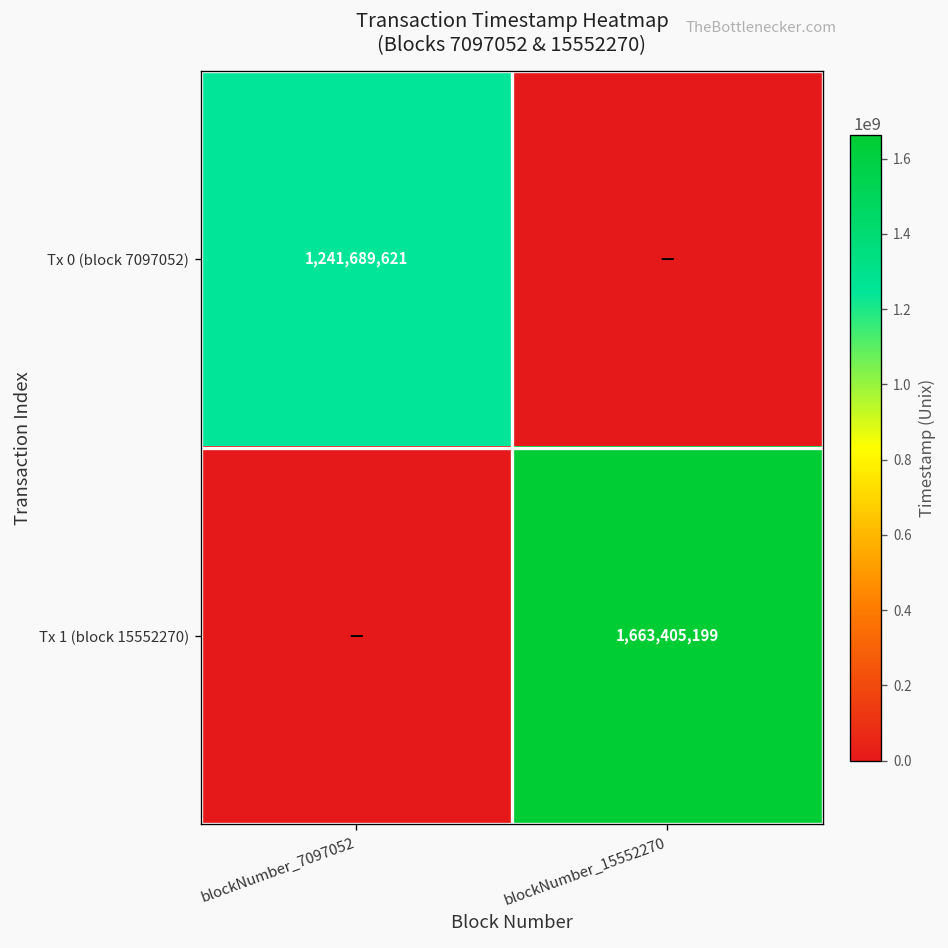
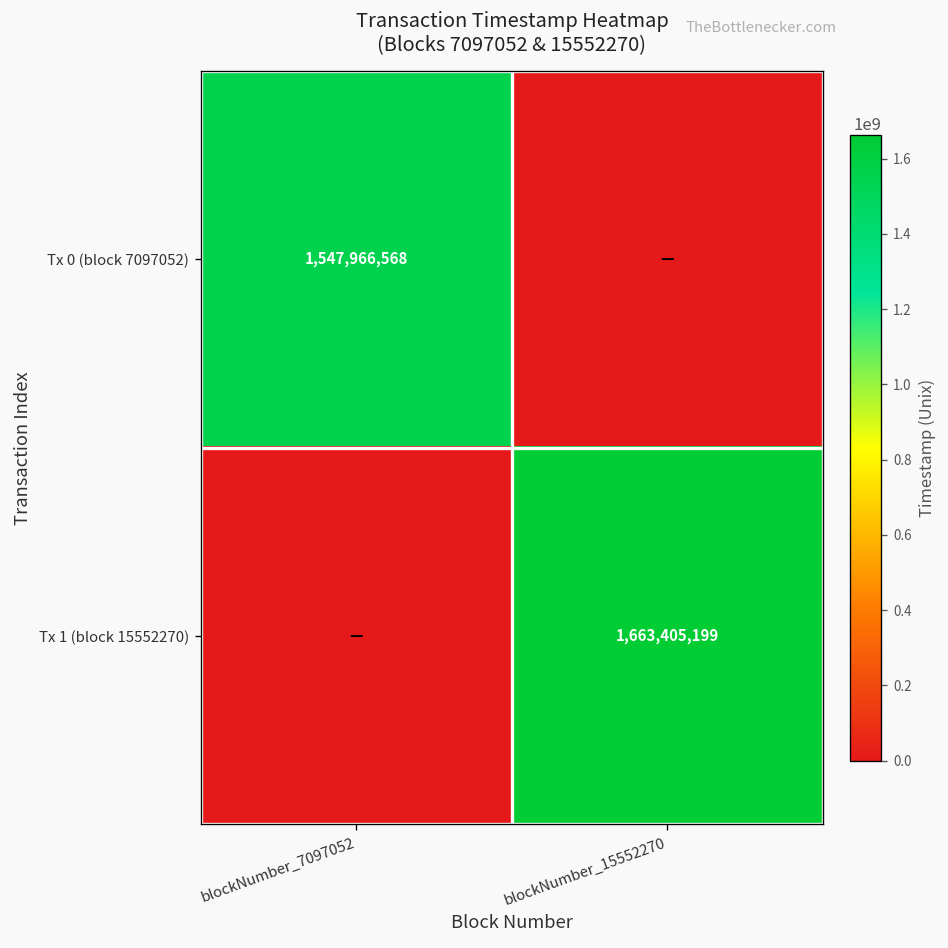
  {
    "Tx 0 (block 7097052)": {
-     "blockNumber_7097052": "1,241,689,621"
+     "blockNumber_7097052": "1,547,966,568"
    },
    "Tx 1 (block 15552270)": {
      "blockNumber_15552270": "1,663,405,199"
    }
  }
